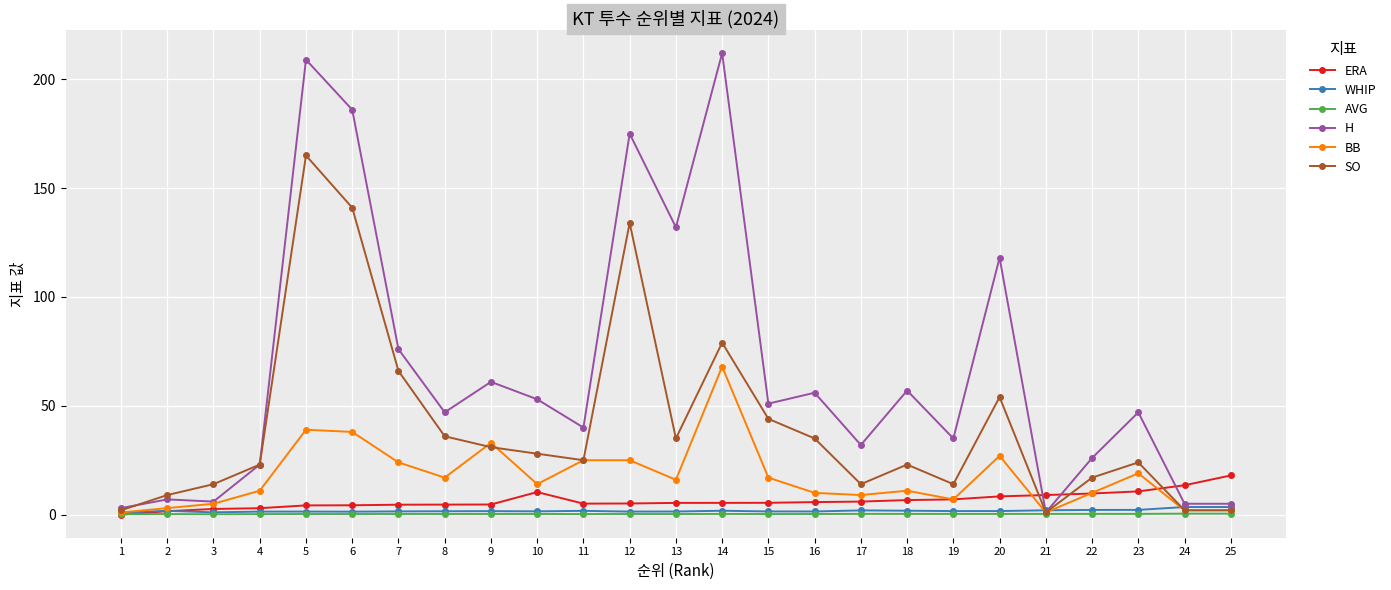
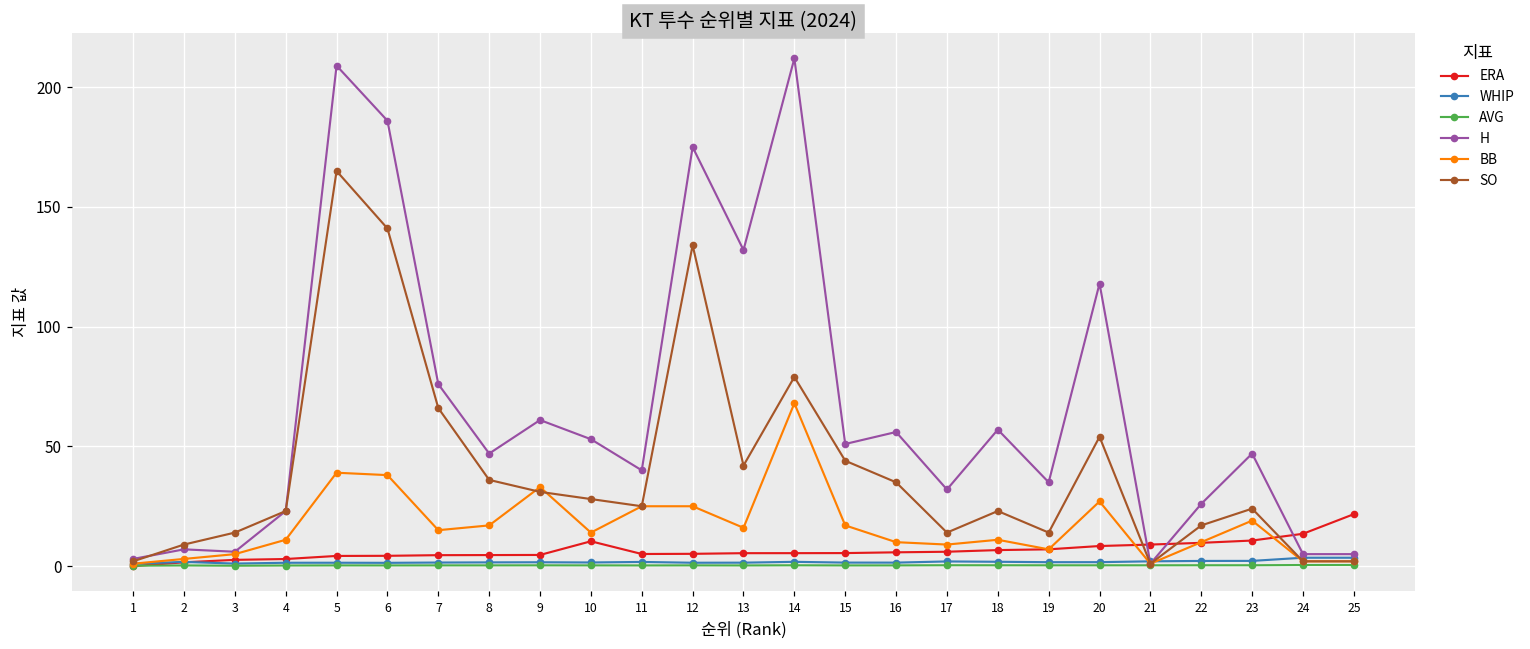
  {
    "ERA": {
      "3": 3,
      "4": 3,
      "5": 4,
      "6": 4,
      "7": 5,
      "8": 5,
      "9": 5,
      "10": 10,
      "11": 5,
      "12": 5,
      "13": 5,
      "14": 5,
      "15": 5,
      "16": 6,
      "17": 6,
      "18": 7,
      "20": 8,
      "21": 9,
      "23": 11,
      "24": 14,
-     "25": 18
+     "25": 22
    },
    "WHIP": {
      "7": 1,
      "8": 2,
      "9": 2,
      "10": 2,
      "11": 2,
      "14": 2,
      "15": 1,
      "17": 2,
      "18": 2,
      "19": 2,
      "20": 2,
      "22": 2,
      "23": 2,
      "24": 4,
      "25": 4
    },
    "AVG": {
      "2": 0,
      "7": 0,
      "8": 0,
      "9": 0,
      "10": 0,
      "11": 0,
      "14": 0,
      "15": 0,
      "17": 0,
      "18": 0,
      "19": 0,
      "20": 0,
      "22": 0,
      "23": 0,
      "24": 0,
      "25": 0
    },
    "H": {
      "2": 7,
      "5": 209,
      "6": 186,
      "7": 76,
      "8": 47,
      "9": 61,
      "10": 53,
      "11": 40,
      "12": 175,
      "13": 132,
      "14": 212,
      "15": 51,
      "16": 56,
      "17": 32,
      "18": 57,
      "19": 35,
      "20": 118,
      "22": 26,
      "23": 47,
      "24": 5,
      "25": 5
    },
    "BB": {
      "2": 3,
      "4": 11,
      "5": 39,
      "6": 38,
-     "7": 24,
+     "7": 15,
      "8": 17,
      "9": 33,
      "10": 14,
      "12": 25,
      "13": 16,
      "14": 68,
      "15": 17,
      "16": 10,
      "17": 9,
      "18": 11,
      "20": 27,
      "23": 19
    },
    "SO": {
      "2": 9,
      "3": 14,
      "5": 165,
      "6": 141,
      "7": 66,
      "8": 36,
      "9": 31,
      "10": 28,
      "12": 134,
-     "13": 35,
+     "13": 42,
      "14": 79,
      "15": 44,
      "16": 35,
      "17": 14,
      "18": 23,
      "19": 14,
      "20": 54,
      "22": 17,
      "23": 24
    }
  }
